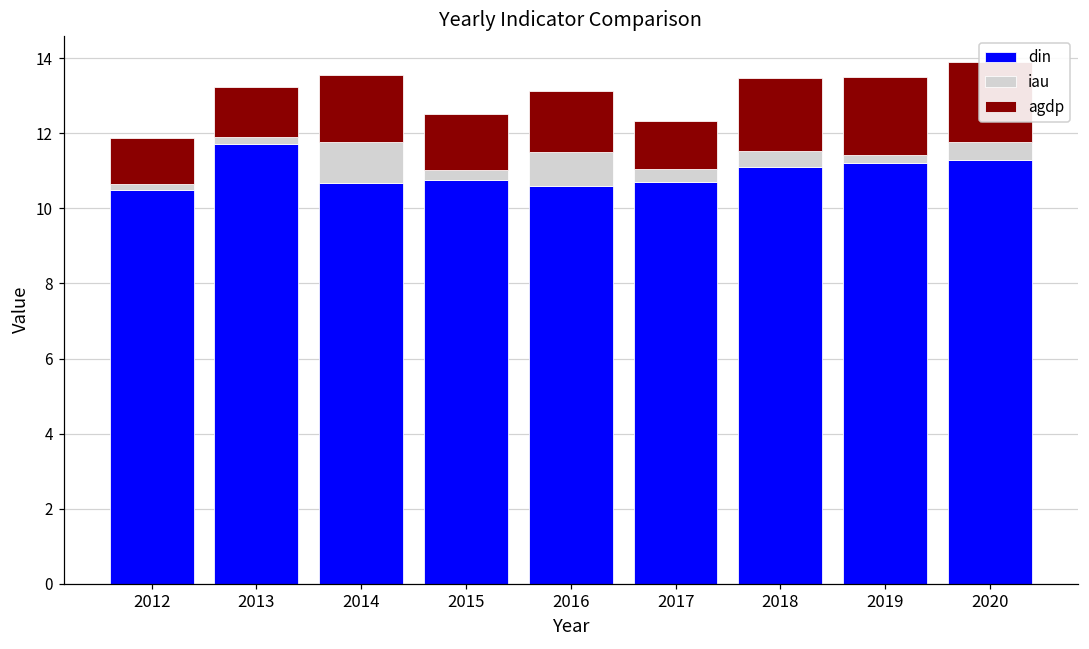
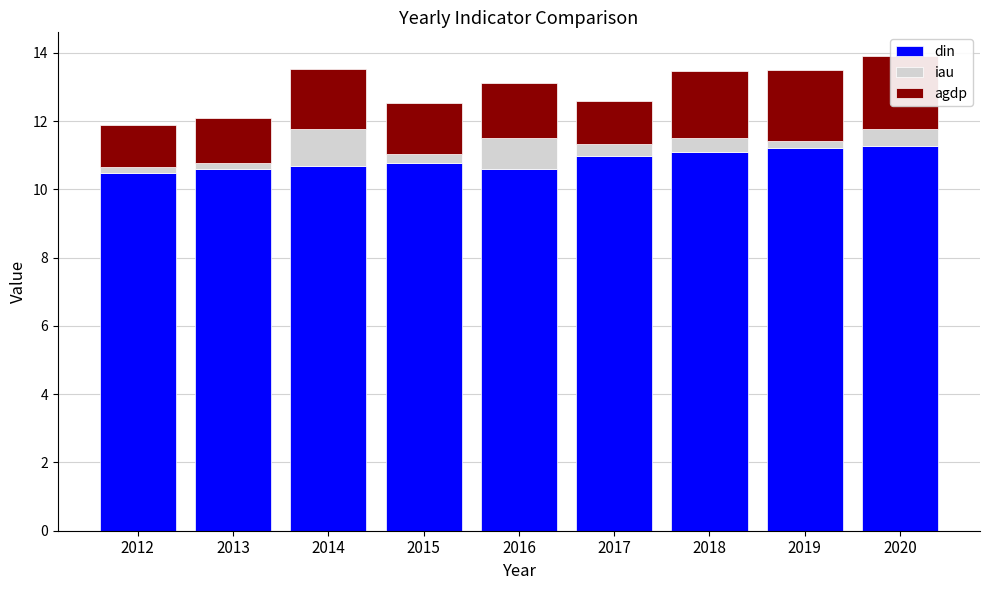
  {
    "din": {
      "2012": 10.5,
-     "2013": 11.7,
+     "2013": 10.6,
      "2014": 10.7,
      "2015": 10.8,
      "2016": 10.6,
-     "2017": 10.7,
+     "2017": 11.0,
      "2018": 11.1,
      "2019": 11.2,
      "2020": 11.3
    },
    "iau": {
      "2012": 0.2,
      "2013": 0.2,
      "2014": 1.1,
      "2015": 0.3,
      "2016": 0.9,
      "2017": 0.3,
      "2018": 0.4,
      "2019": 0.2,
      "2020": 0.5
    },
    "agdp": {
      "2012": 1.2,
      "2013": 1.3,
      "2014": 1.8,
      "2015": 1.5,
      "2016": 1.6,
      "2017": 1.3,
      "2018": 2.0,
      "2019": 2.1
    }
  }
